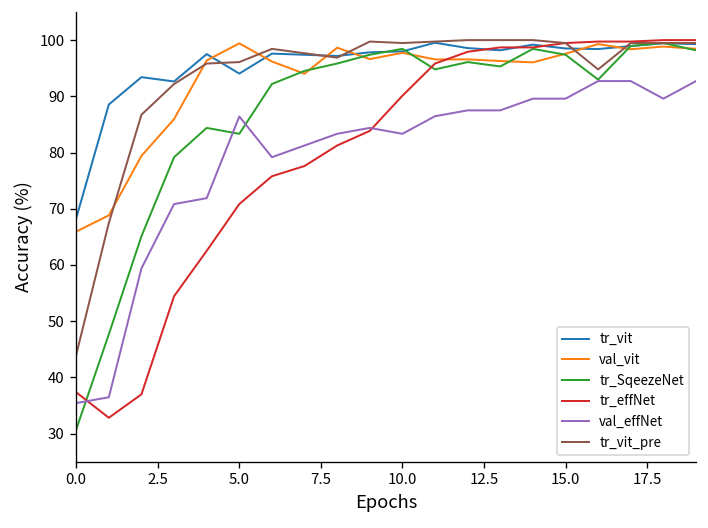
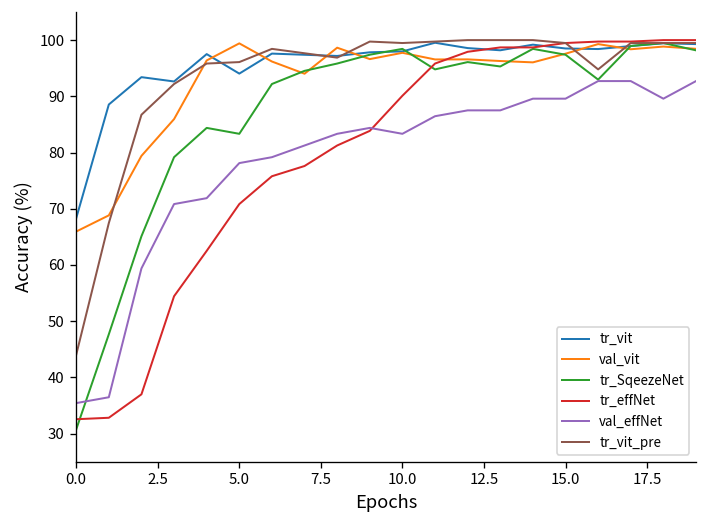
  {
    "tr_vit": {
      "0.0": 68,
      "5.0": 94,
      "15.0": 99
    },
    "val_vit": {
      "0.0": 66,
      "5.0": 99
    },
    "tr_SqeezeNet": {
      "0.0": 31,
      "5.0": 83
    },
    "tr_effNet": {
-     "0.0": 37,
+     "0.0": 33,
      "5.0": 71,
      "10.0": 90
    },
    "val_effNet": {
      "0.0": 35,
-     "5.0": 86,
+     "5.0": 78,
      "10.0": 83,
      "15.0": 90
    },
    "tr_vit_pre": {
      "0.0": 44,
      "5.0": 96,
      "10.0": 99
    }
  }
